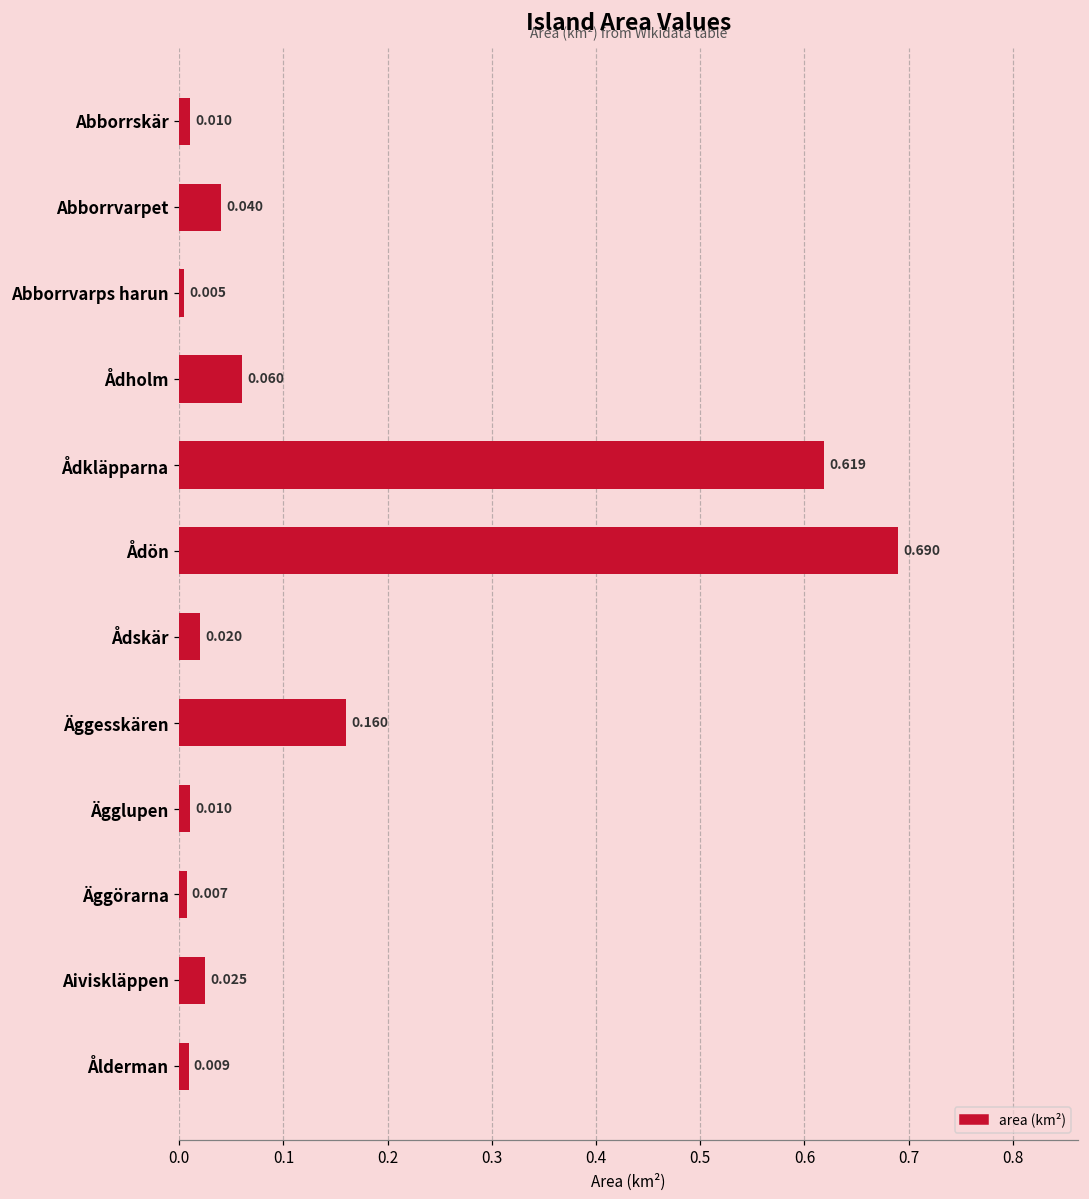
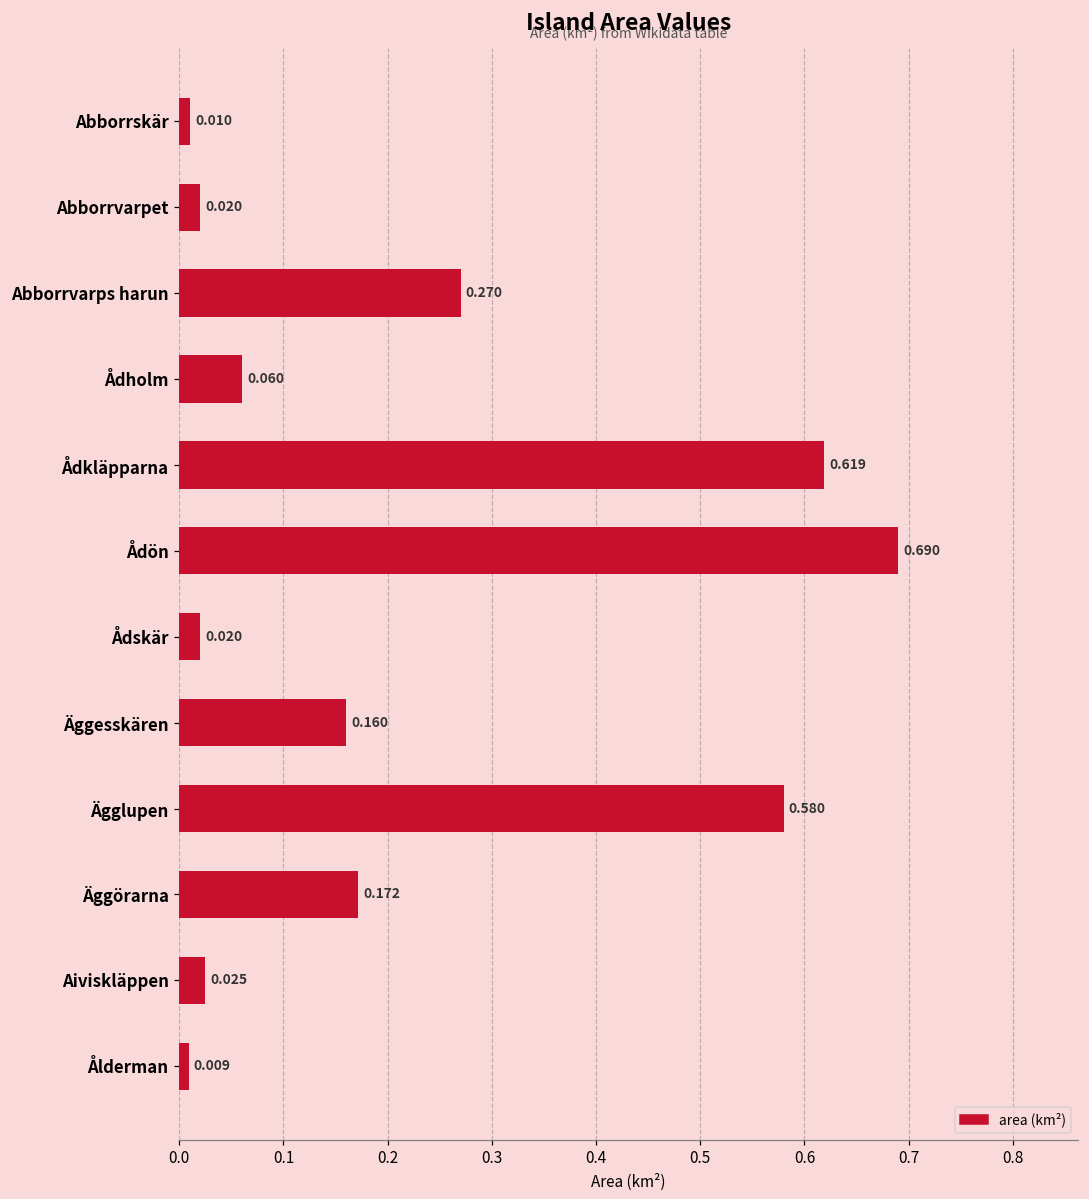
  {
    "Abborrskär": 0.010,
-   "Abborrvarpet": 0.040,
-   "Abborrvarps harun": 0.005,
+   "Abborrvarpet": 0.020,
+   "Abborrvarps harun": 0.270,
    "Ådholm": 0.060,
    "Ådkläpparna": 0.619,
    "Ådön": 0.690,
    "Ådskär": 0.020,
    "Äggesskären": 0.160,
-   "Ägglupen": 0.010,
-   "Äggörarna": 0.007,
+   "Ägglupen": 0.580,
+   "Äggörarna": 0.172,
    "Aiviskläppen": 0.025,
    "Ålderman": 0.009
  }
